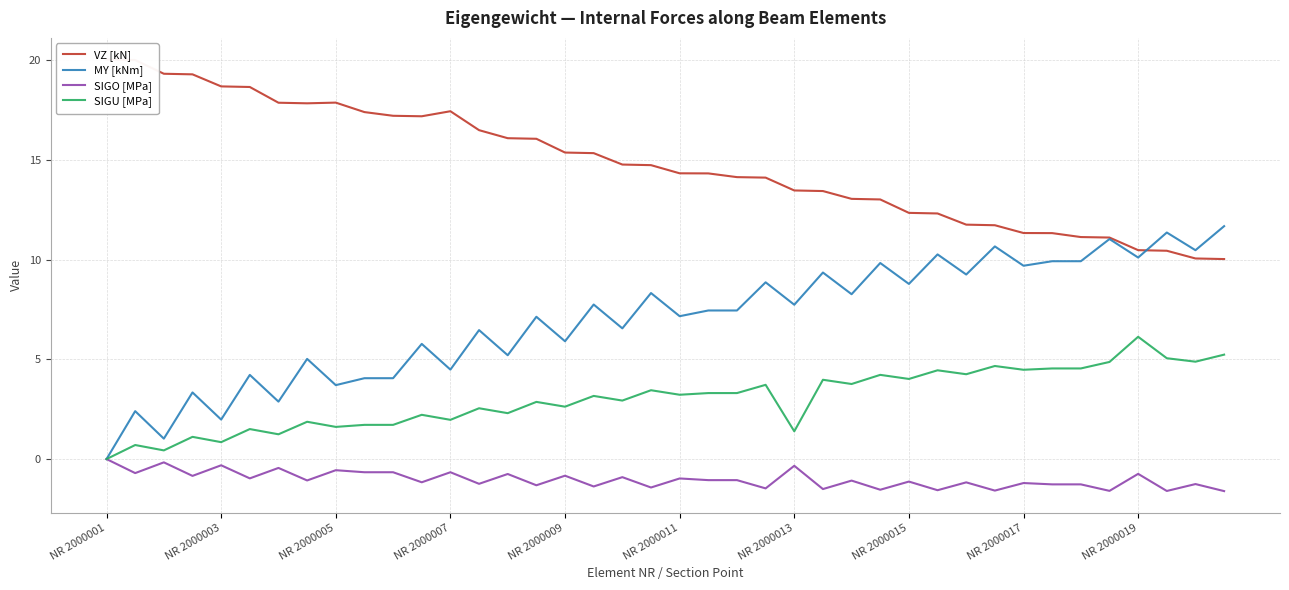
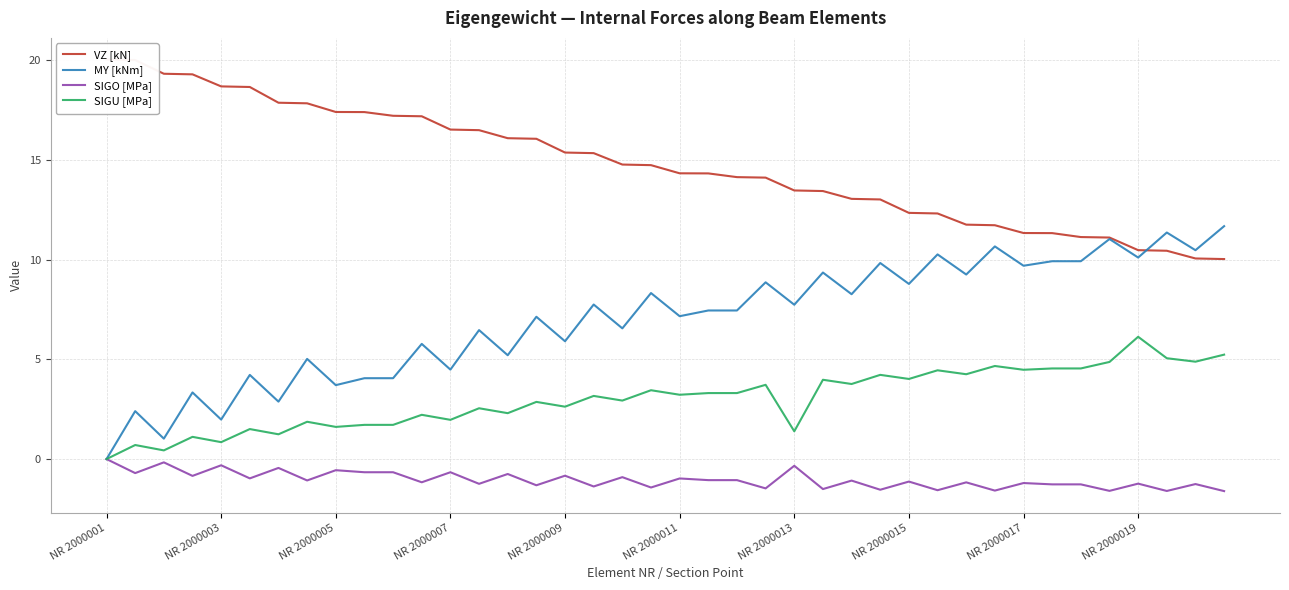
  {
    "VZ [kN]": {
      "NR 2000003": 18.7,
-     "NR 2000005": 17.9,
-     "NR 2000007": 17.4,
+     "NR 2000005": 17.4,
+     "NR 2000007": 16.5,
      "NR 2000009": 15.4,
      "NR 2000011": 14.3,
      "NR 2000013": 13.5,
      "NR 2000015": 12.3,
      "NR 2000017": 11.3,
      "NR 2000019": 10.5
    },
    "MY [kNm]": {
      "NR 2000003": 2.0,
      "NR 2000005": 3.7,
      "NR 2000007": 4.5,
      "NR 2000009": 5.9,
      "NR 2000011": 7.2,
      "NR 2000013": 7.7,
      "NR 2000015": 8.8,
      "NR 2000017": 9.7,
      "NR 2000019": 10.1
    },
    "SIGO [MPa]": {
      "NR 2000003": -0.3,
      "NR 2000005": -0.6,
      "NR 2000007": -0.7,
      "NR 2000009": -0.8,
      "NR 2000011": -1.0,
      "NR 2000013": -0.3,
      "NR 2000015": -1.1,
      "NR 2000017": -1.2,
-     "NR 2000019": -0.7
+     "NR 2000019": -1.2
    },
    "SIGU [MPa]": {
      "NR 2000003": 0.8,
      "NR 2000005": 1.6,
      "NR 2000007": 2.0,
      "NR 2000009": 2.6,
      "NR 2000011": 3.2,
      "NR 2000013": 1.4,
      "NR 2000015": 4.0,
      "NR 2000017": 4.5,
      "NR 2000019": 6.1
    }
  }
